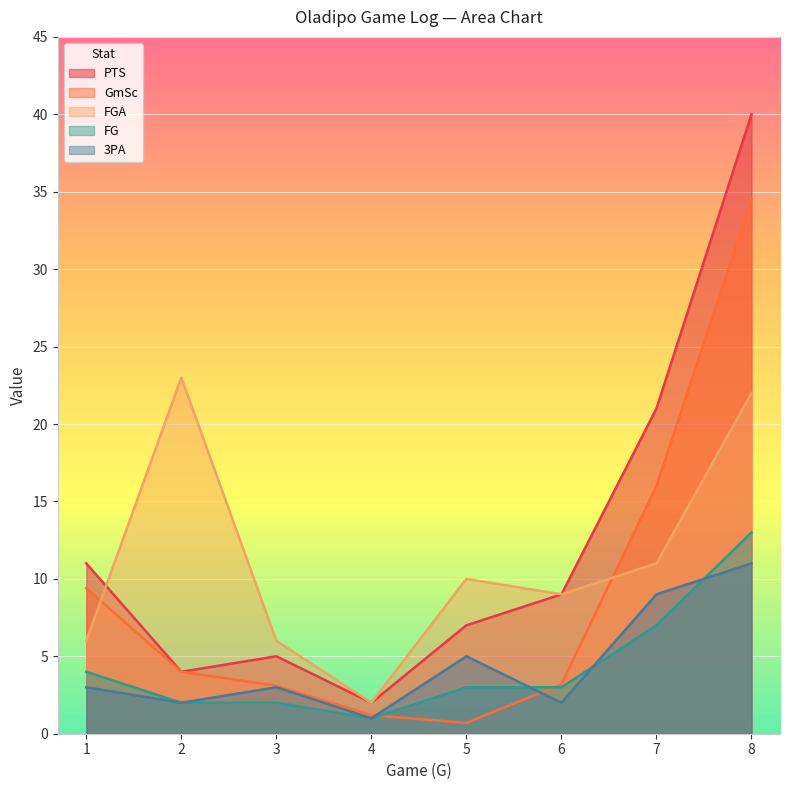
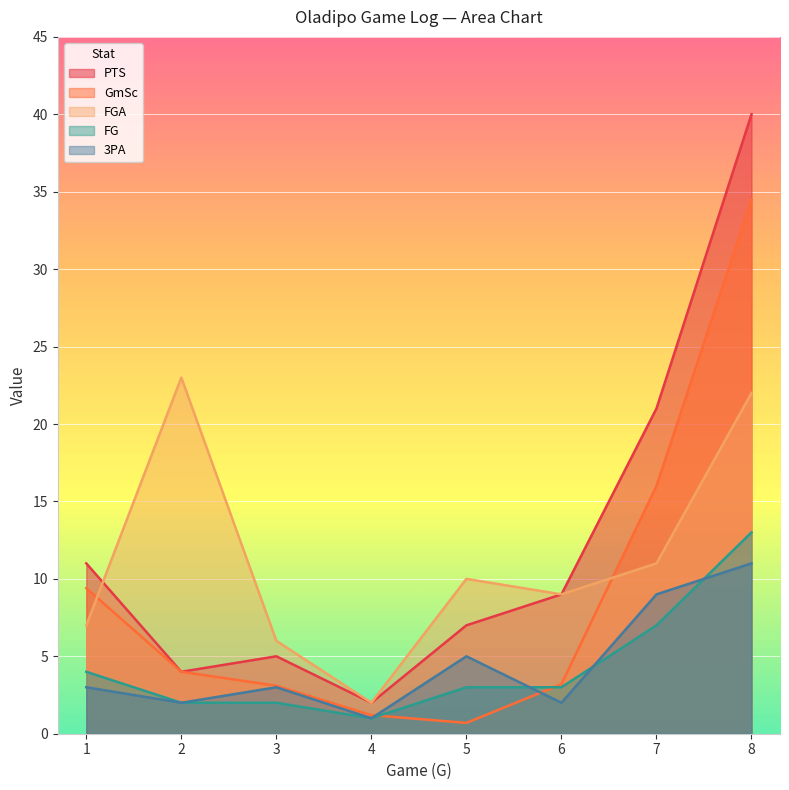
  {
    "FGA": {
-     "1": 6,
+     "1": 7,
      "2": 23,
      "3": 6,
      "5": 10,
      "7": 11,
      "8": 22
    }
  }
